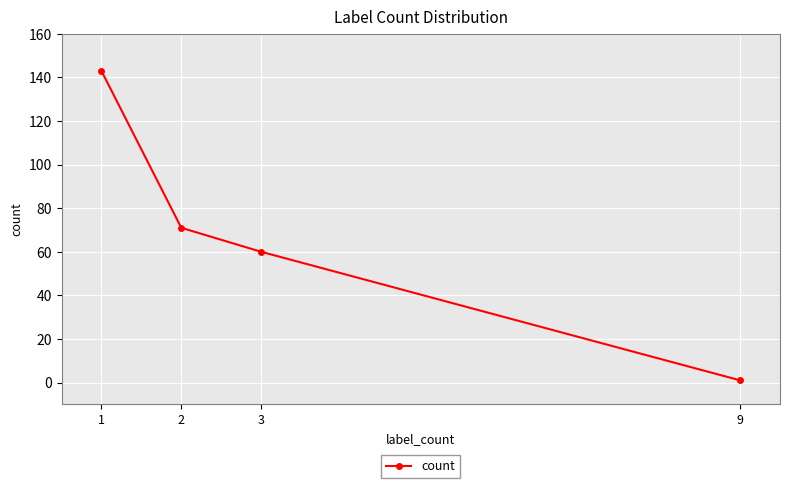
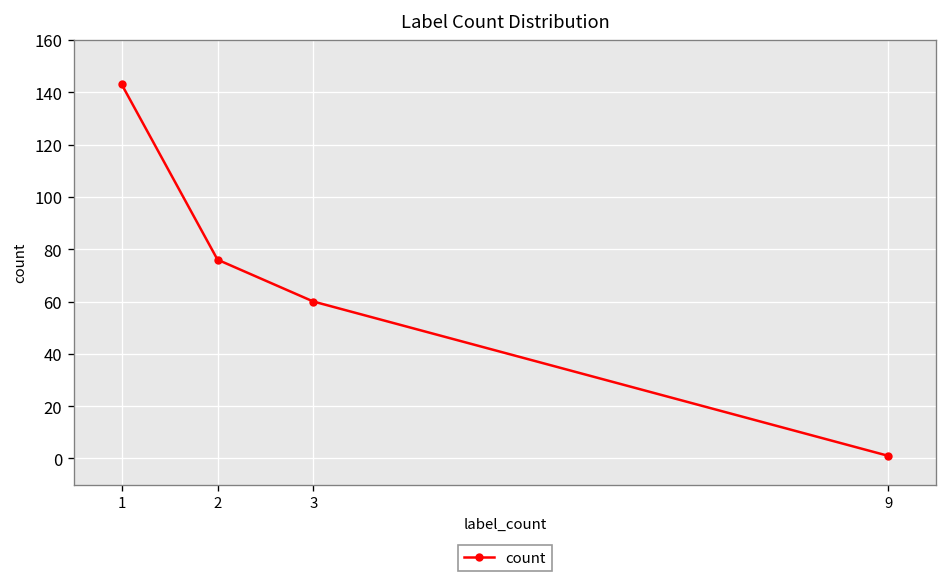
  {
    "1": 143,
-   "2": 71,
+   "2": 76,
    "3": 60,
    "9": 1
  }
